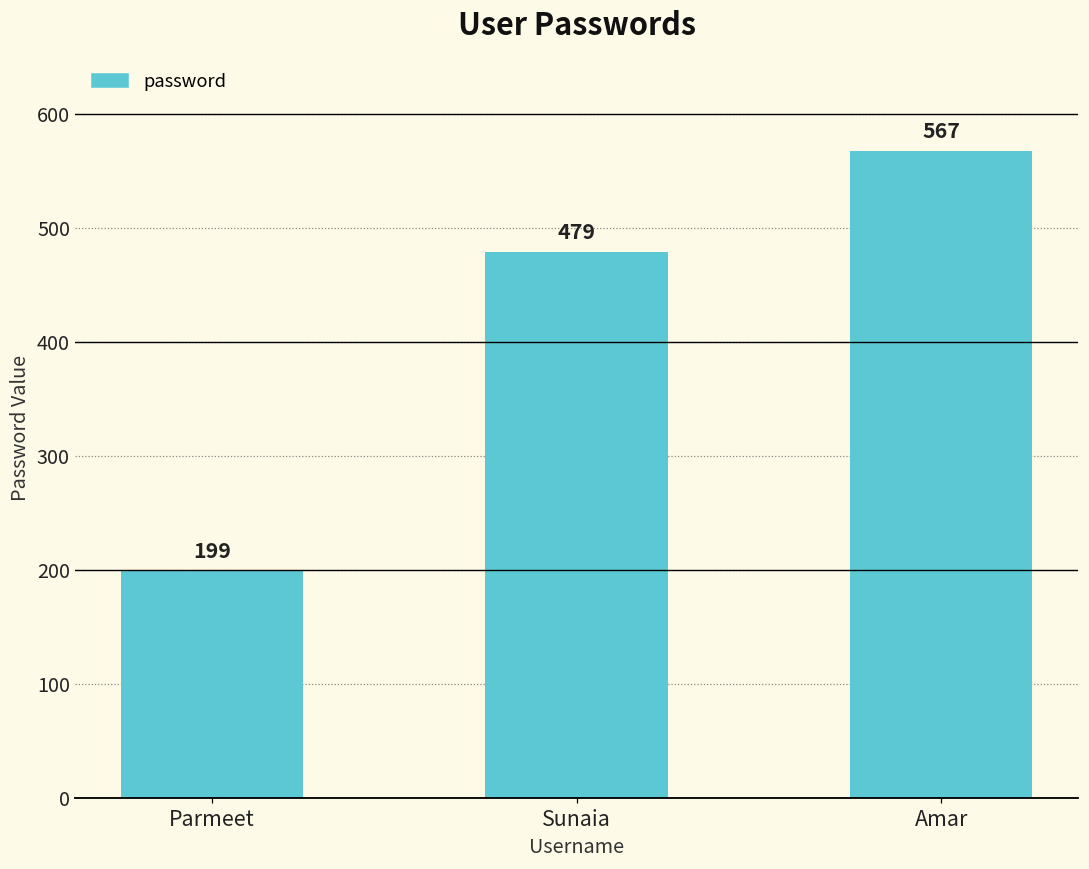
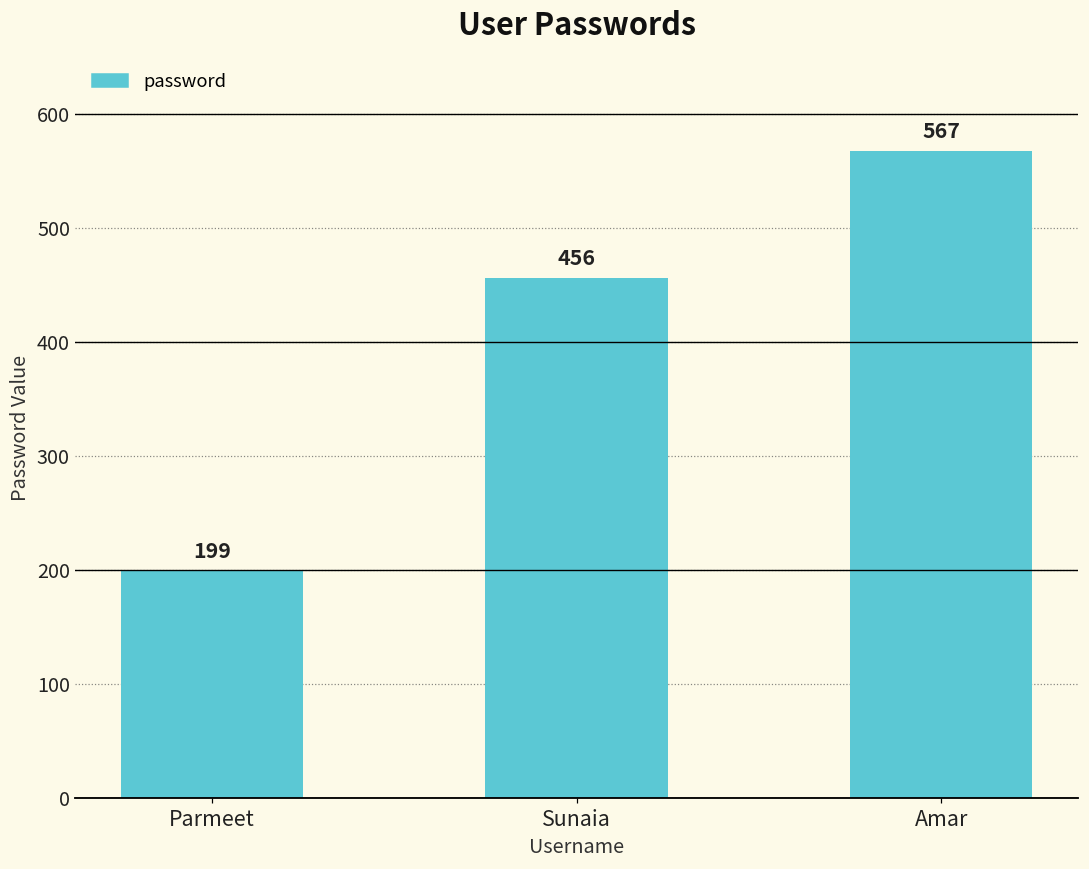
  {
    "Parmeet": 199,
-   "Sunaia": 479,
+   "Sunaia": 456,
    "Amar": 567
  }
